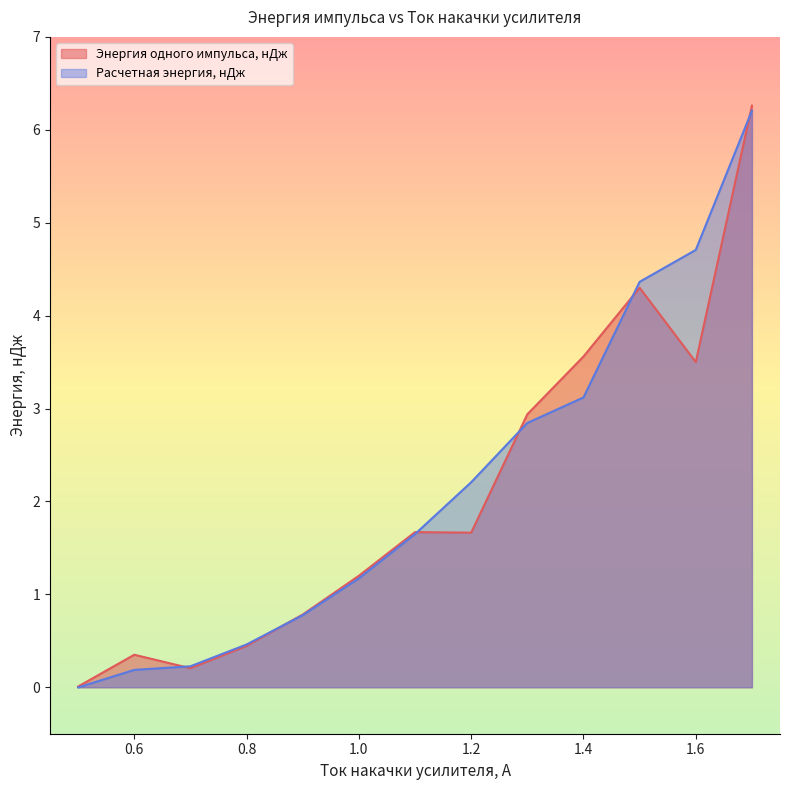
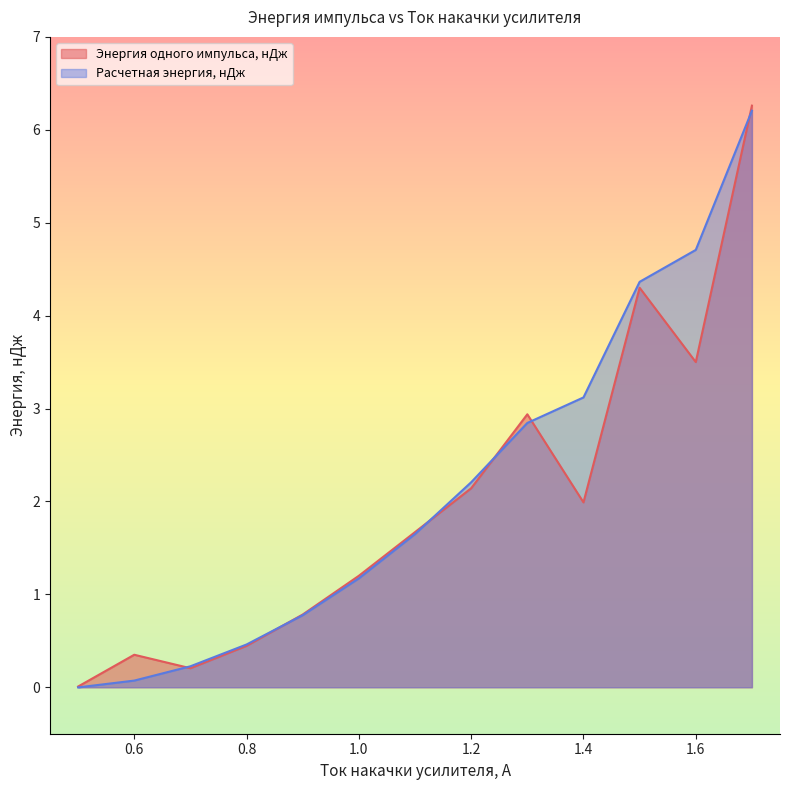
  {
    "Энергия одного импульса, нДж": {
      "0.6": 0.4,
      "1.0": 1.2,
-     "1.2": 1.7,
-     "1.4": 3.6,
+     "1.2": 2.1,
+     "1.4": 2.0,
      "1.6": 3.5
    },
    "Расчетная энергия, нДж": {
-     "0.6": 0.2,
+     "0.6": 0.1,
      "1.0": 1.2,
      "1.2": 2.2,
      "1.4": 3.1,
      "1.6": 4.7
    }
  }
